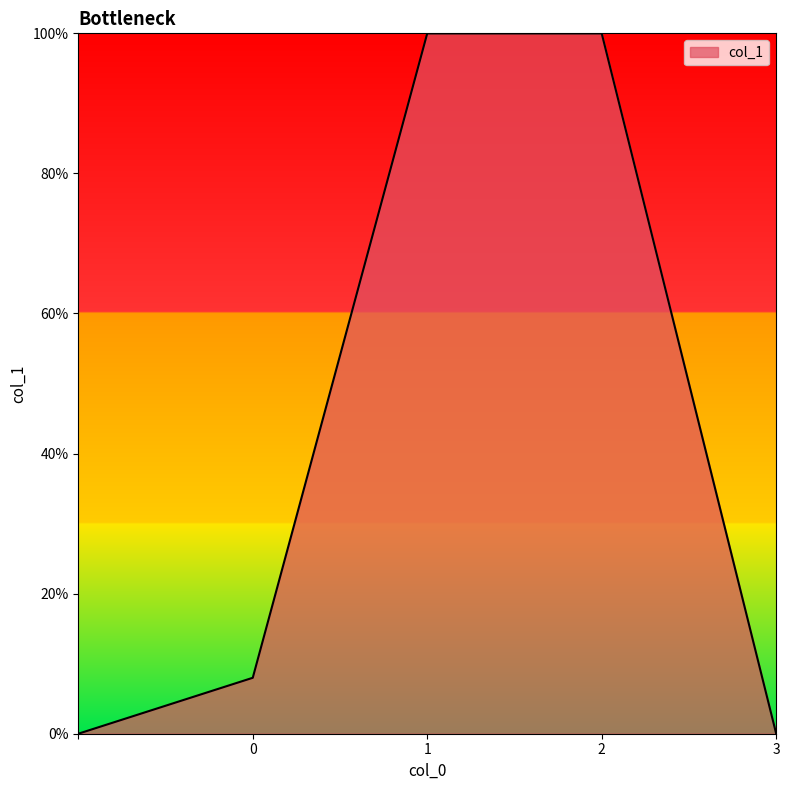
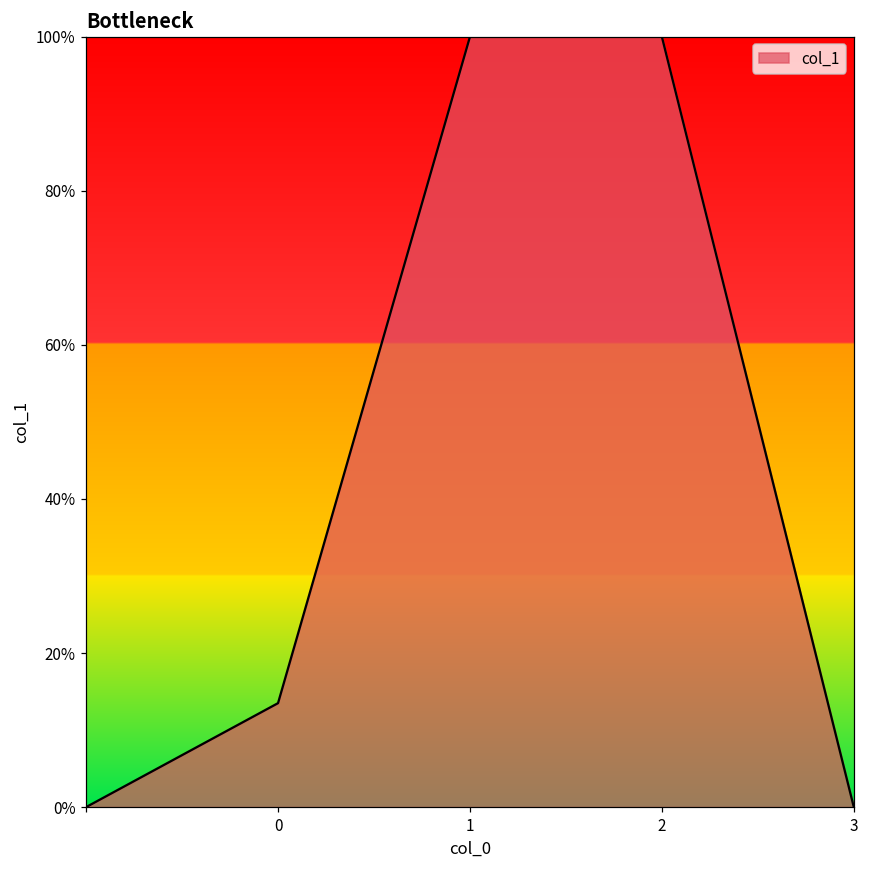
  {
-   "0": "8%",
+   "0": "13%",
    "1": "100%",
    "2": "100%",
    "3": "0%"
  }
